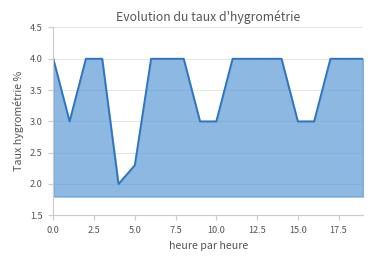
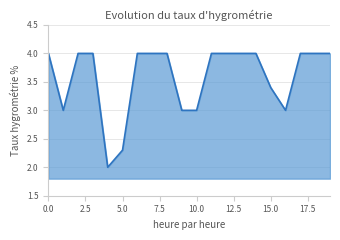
  {
    "0.0": 4.0,
    "5.0": 2.3,
    "10.0": 3.0,
-   "15.0": 3.0
+   "15.0": 3.4
  }
